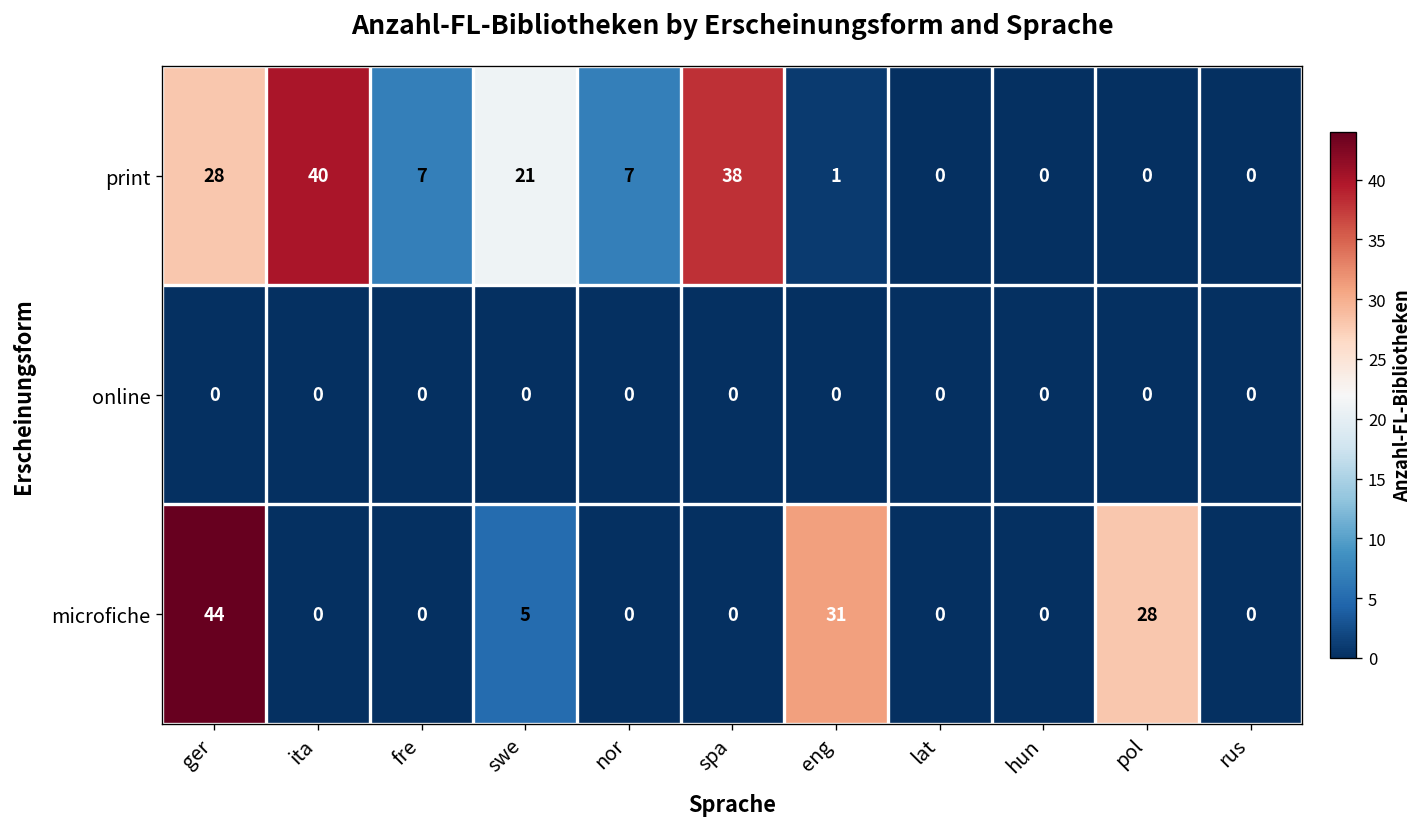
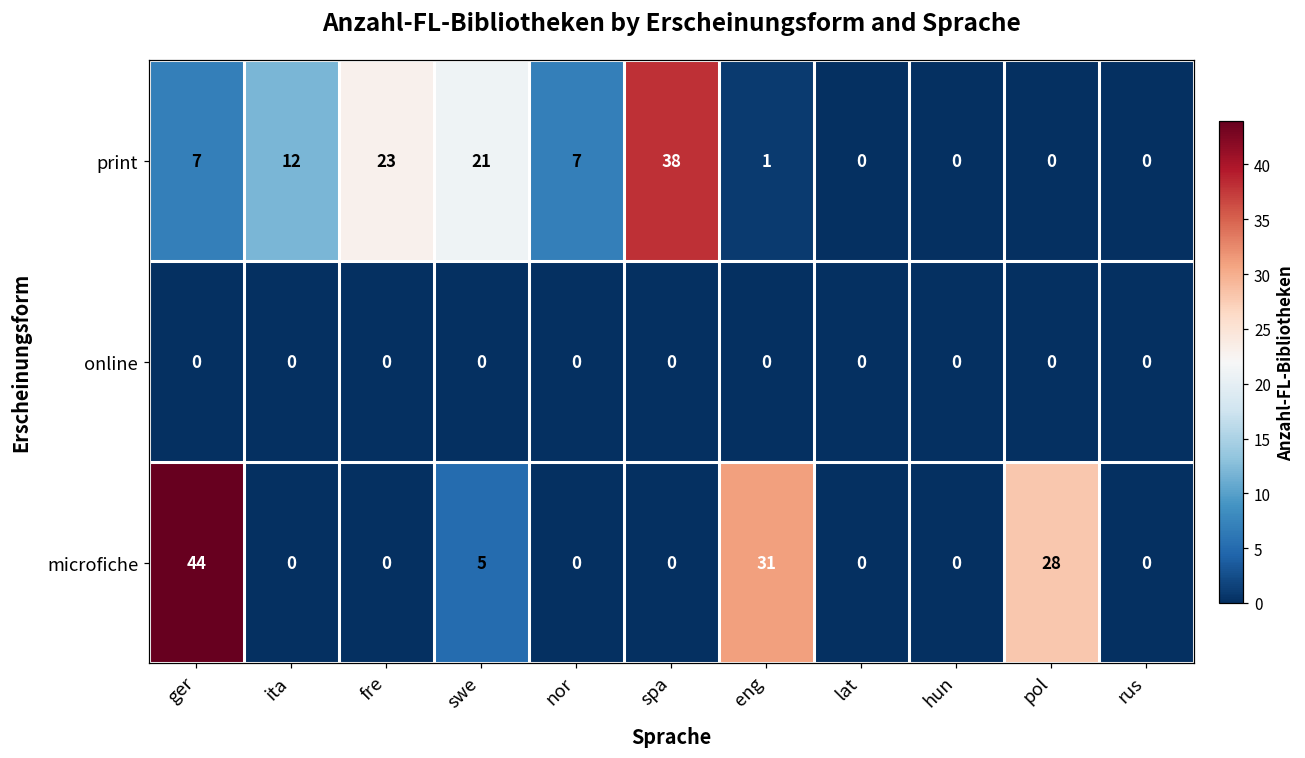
  {
    "print": {
-     "ger": 28,
-     "ita": 40,
-     "fre": 7,
+     "ger": 7,
+     "ita": 12,
+     "fre": 23,
      "swe": 21,
      "nor": 7,
      "spa": 38,
      "eng": 1,
      "lat": 0,
      "hun": 0,
      "pol": 0,
      "rus": 0
    },
    "online": {
      "ger": 0,
      "ita": 0,
      "fre": 0,
      "swe": 0,
      "nor": 0,
      "spa": 0,
      "eng": 0,
      "lat": 0,
      "hun": 0,
      "pol": 0,
      "rus": 0
    },
    "microfiche": {
      "ger": 44,
      "ita": 0,
      "fre": 0,
      "swe": 5,
      "nor": 0,
      "spa": 0,
      "eng": 31,
      "lat": 0,
      "hun": 0,
      "pol": 28,
      "rus": 0
    }
  }
